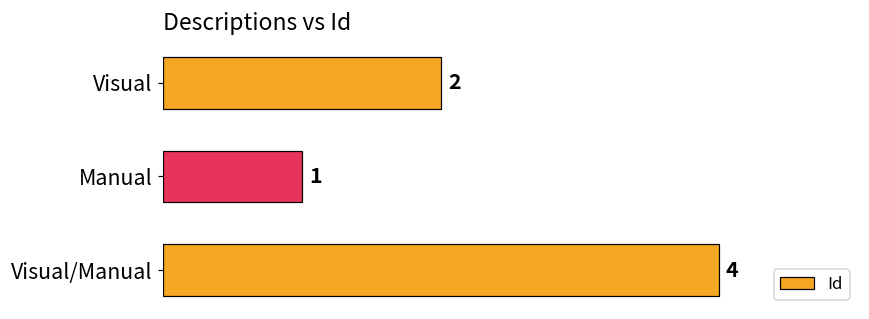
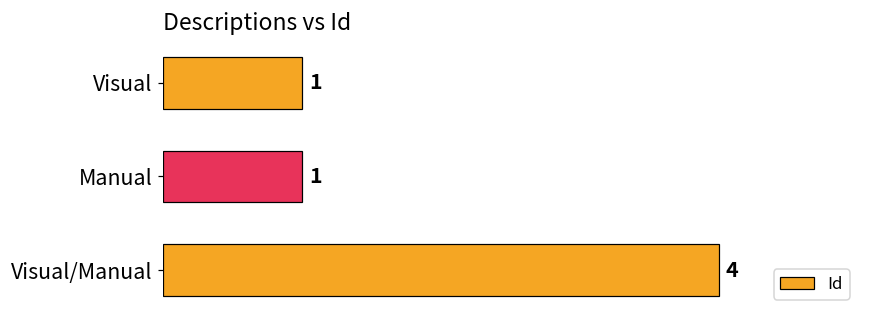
  {
-   "Visual": 2,
+   "Visual": 1,
    "Manual": 1,
    "Visual/Manual": 4
  }
